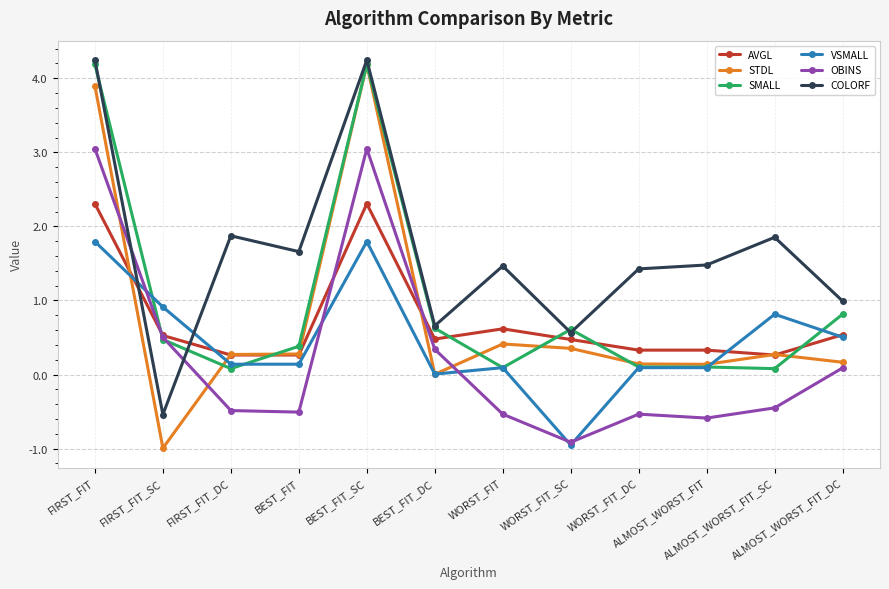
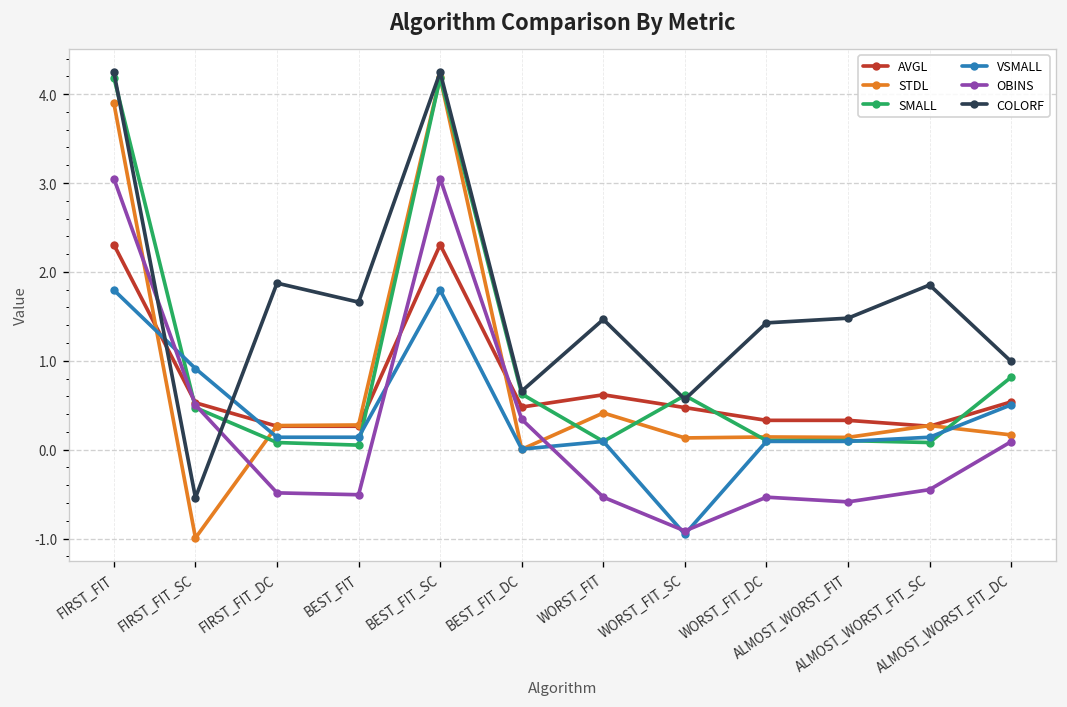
  {
    "AVGL": {
      "FIRST_FIT": 2.3,
      "BEST_FIT_SC": 2.3,
      "BEST_FIT_DC": 0.5,
      "WORST_FIT": 0.6,
      "WORST_FIT_SC": 0.5,
      "WORST_FIT_DC": 0.3,
      "ALMOST_WORST_FIT": 0.3
    },
    "STDL": {
      "FIRST_FIT": 3.9,
      "FIRST_FIT_SC": -1.0,
      "WORST_FIT": 0.4,
-     "WORST_FIT_SC": 0.4,
+     "WORST_FIT_SC": 0.1,
      "WORST_FIT_DC": 0.1,
      "ALMOST_WORST_FIT": 0.1,
      "ALMOST_WORST_FIT_DC": 0.2
    },
    "SMALL": {
      "FIRST_FIT": 4.2,
      "FIRST_FIT_DC": 0.1,
-     "BEST_FIT": 0.4,
+     "BEST_FIT": 0.1,
      "WORST_FIT_SC": 0.6,
      "ALMOST_WORST_FIT_SC": 0.1,
      "ALMOST_WORST_FIT_DC": 0.8
    },
    "VSMALL": {
      "FIRST_FIT": 1.8,
      "FIRST_FIT_SC": 0.9,
      "FIRST_FIT_DC": 0.1,
      "BEST_FIT": 0.1,
      "BEST_FIT_SC": 1.8,
      "WORST_FIT_SC": -1.0,
-     "ALMOST_WORST_FIT_SC": 0.8
+     "ALMOST_WORST_FIT_SC": 0.1
    },
    "OBINS": {
      "FIRST_FIT": 3.0,
      "FIRST_FIT_DC": -0.5,
      "BEST_FIT": -0.5,
      "BEST_FIT_SC": 3.0,
      "BEST_FIT_DC": 0.3,
      "WORST_FIT": -0.5,
      "WORST_FIT_SC": -0.9,
      "WORST_FIT_DC": -0.5,
      "ALMOST_WORST_FIT": -0.6,
      "ALMOST_WORST_FIT_SC": -0.4,
      "ALMOST_WORST_FIT_DC": 0.1
    },
    "COLORF": {
      "FIRST_FIT": 4.2,
      "FIRST_FIT_SC": -0.5,
      "FIRST_FIT_DC": 1.9,
      "BEST_FIT": 1.7,
      "BEST_FIT_SC": 4.2,
      "WORST_FIT": 1.5,
      "WORST_FIT_SC": 0.6,
      "WORST_FIT_DC": 1.4,
      "ALMOST_WORST_FIT": 1.5,
      "ALMOST_WORST_FIT_SC": 1.9,
      "ALMOST_WORST_FIT_DC": 1.0
    }
  }
